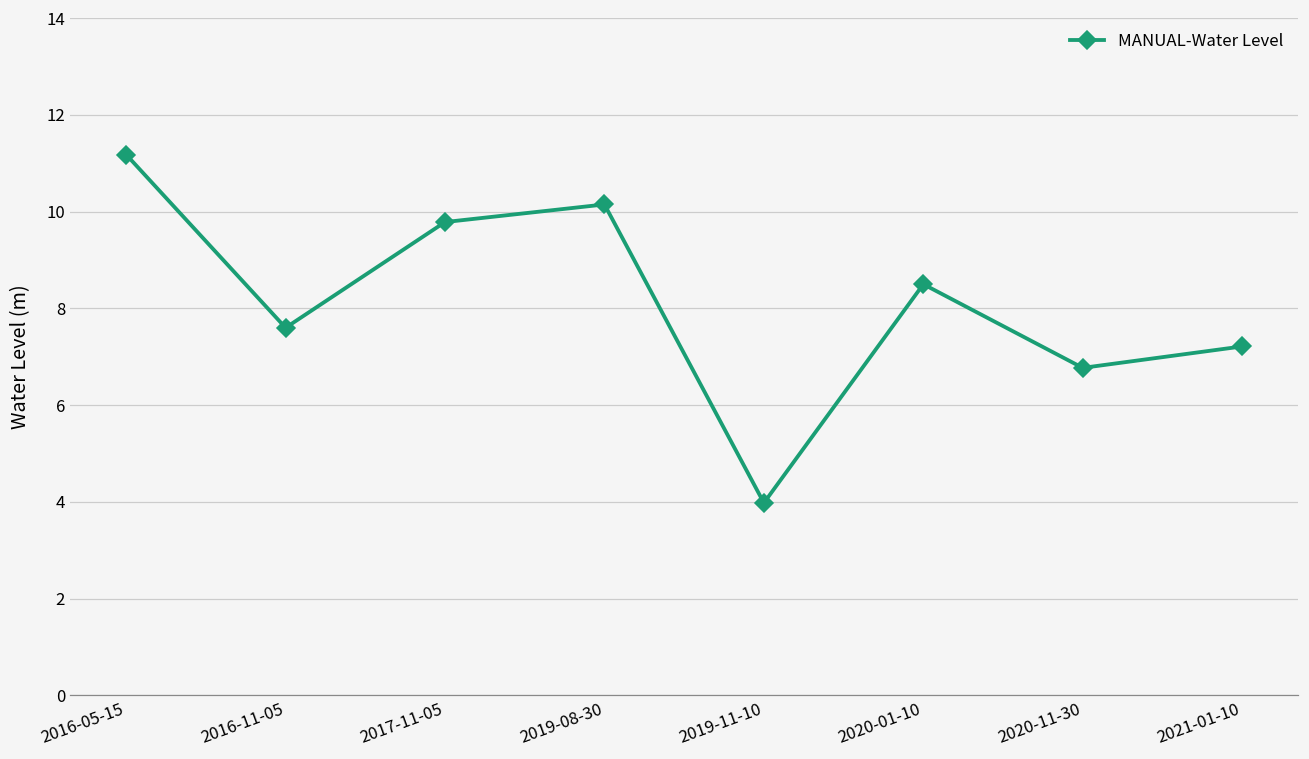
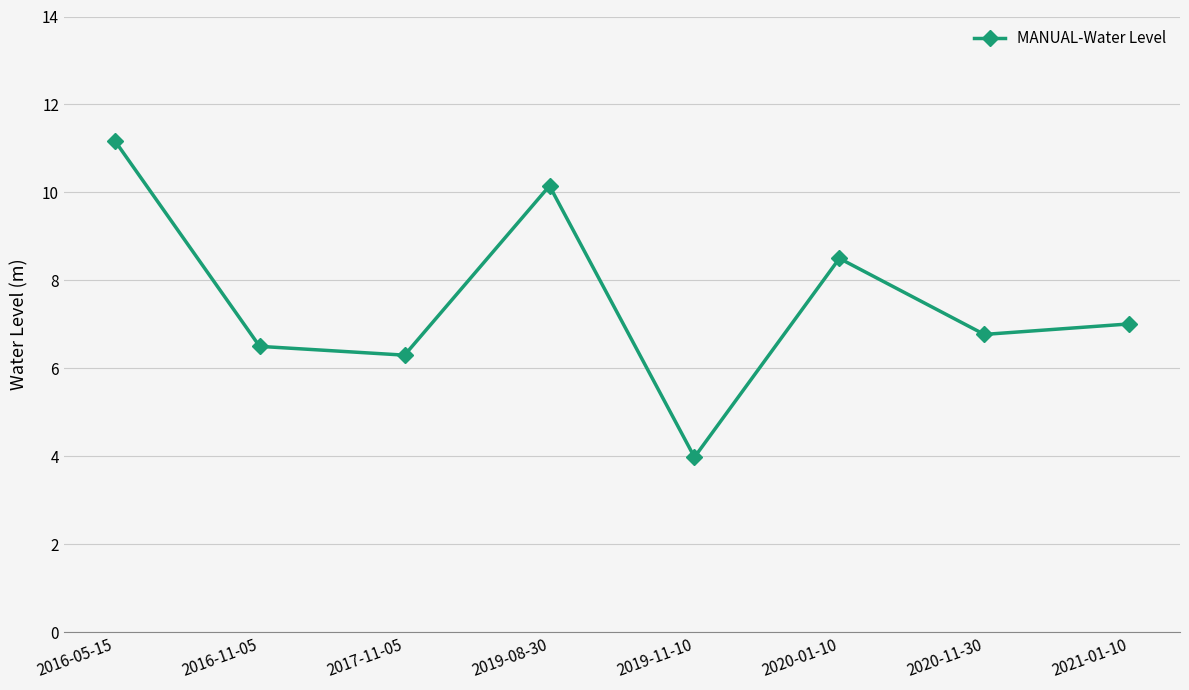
  {
    "2016-05-15": 11.2,
-   "2016-11-05": 7.6,
-   "2017-11-05": 9.8,
+   "2016-11-05": 6.5,
+   "2017-11-05": 6.3,
    "2019-08-30": 10.1,
    "2019-11-10": 4.0,
    "2020-01-10": 8.5,
    "2020-11-30": 6.8,
-   "2021-01-10": 7.2
+   "2021-01-10": 7.0
  }
